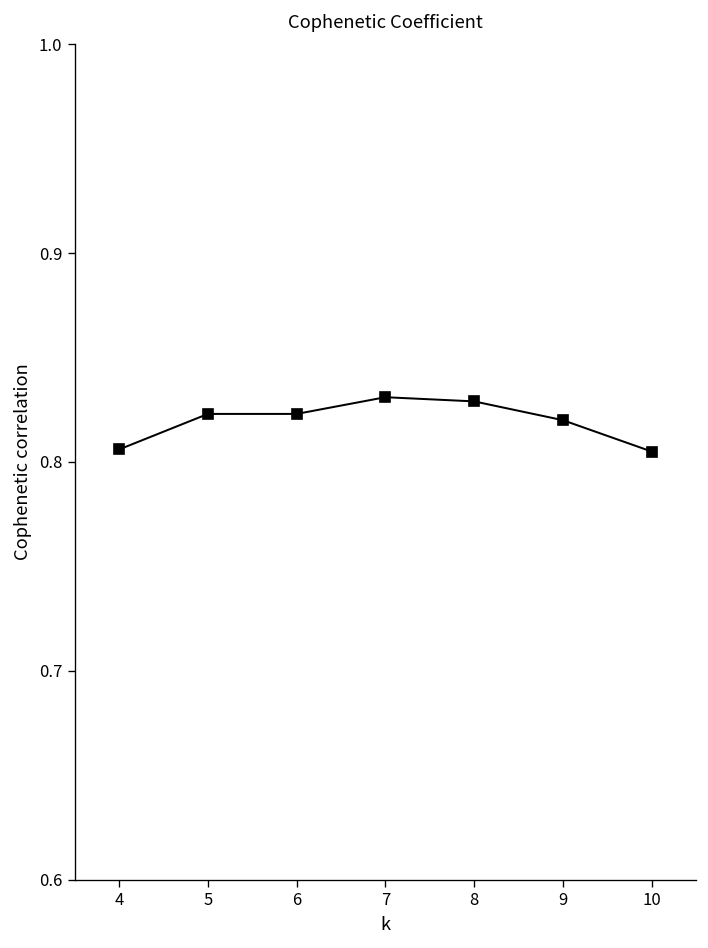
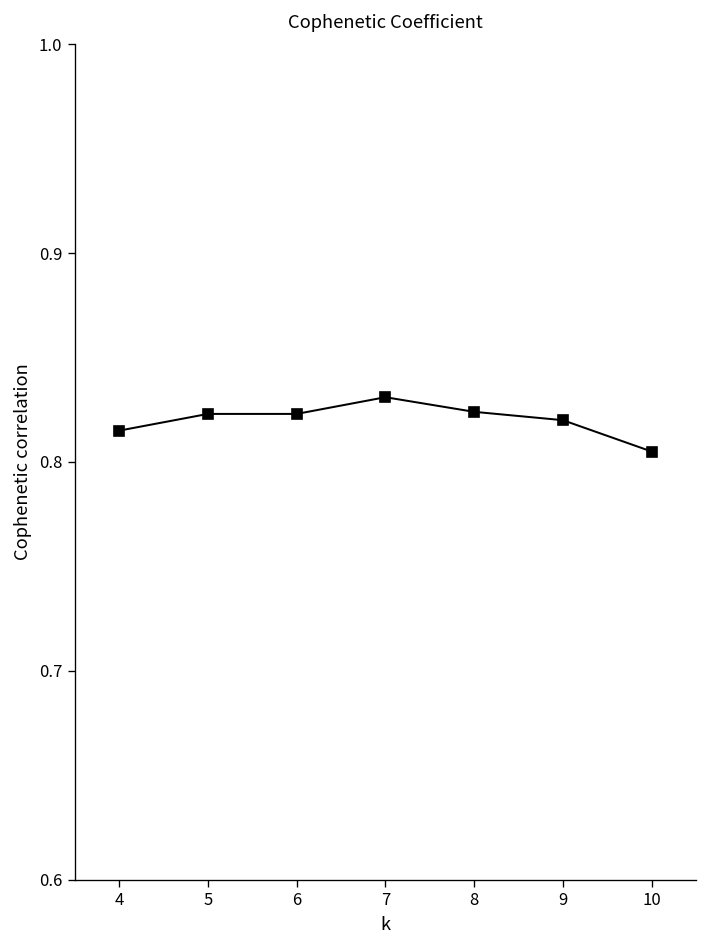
  {
-   "4": 0.806,
+   "4": 0.815,
    "5": 0.823,
    "6": 0.823,
    "7": 0.831,
-   "8": 0.829,
+   "8": 0.824,
    "9": 0.820,
    "10": 0.805
  }
